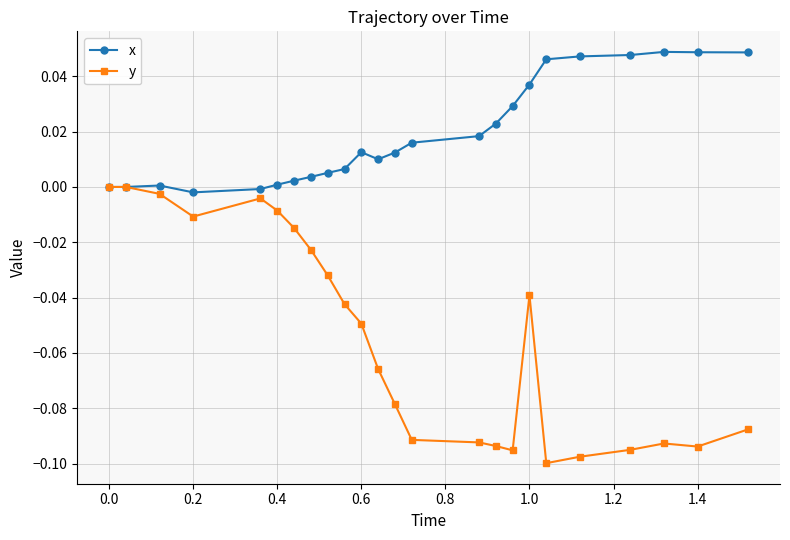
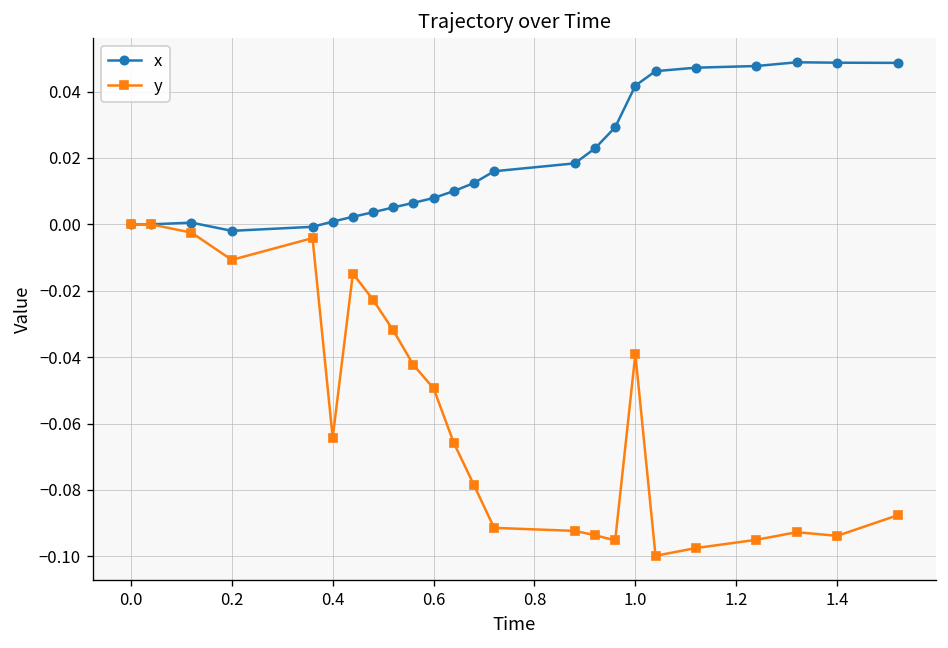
  {
    "x": {
      "0.2": -0.002,
      "0.4": 0.001,
-     "0.6": 0.013,
-     "1.0": 0.037,
+     "0.6": 0.008,
+     "1.0": 0.042,
      "1.4": 0.049
    },
    "y": {
      "0.2": -0.011,
-     "0.4": -0.009,
+     "0.4": -0.064,
      "0.6": -0.049,
      "1.0": -0.039,
      "1.4": -0.094
    }
  }
